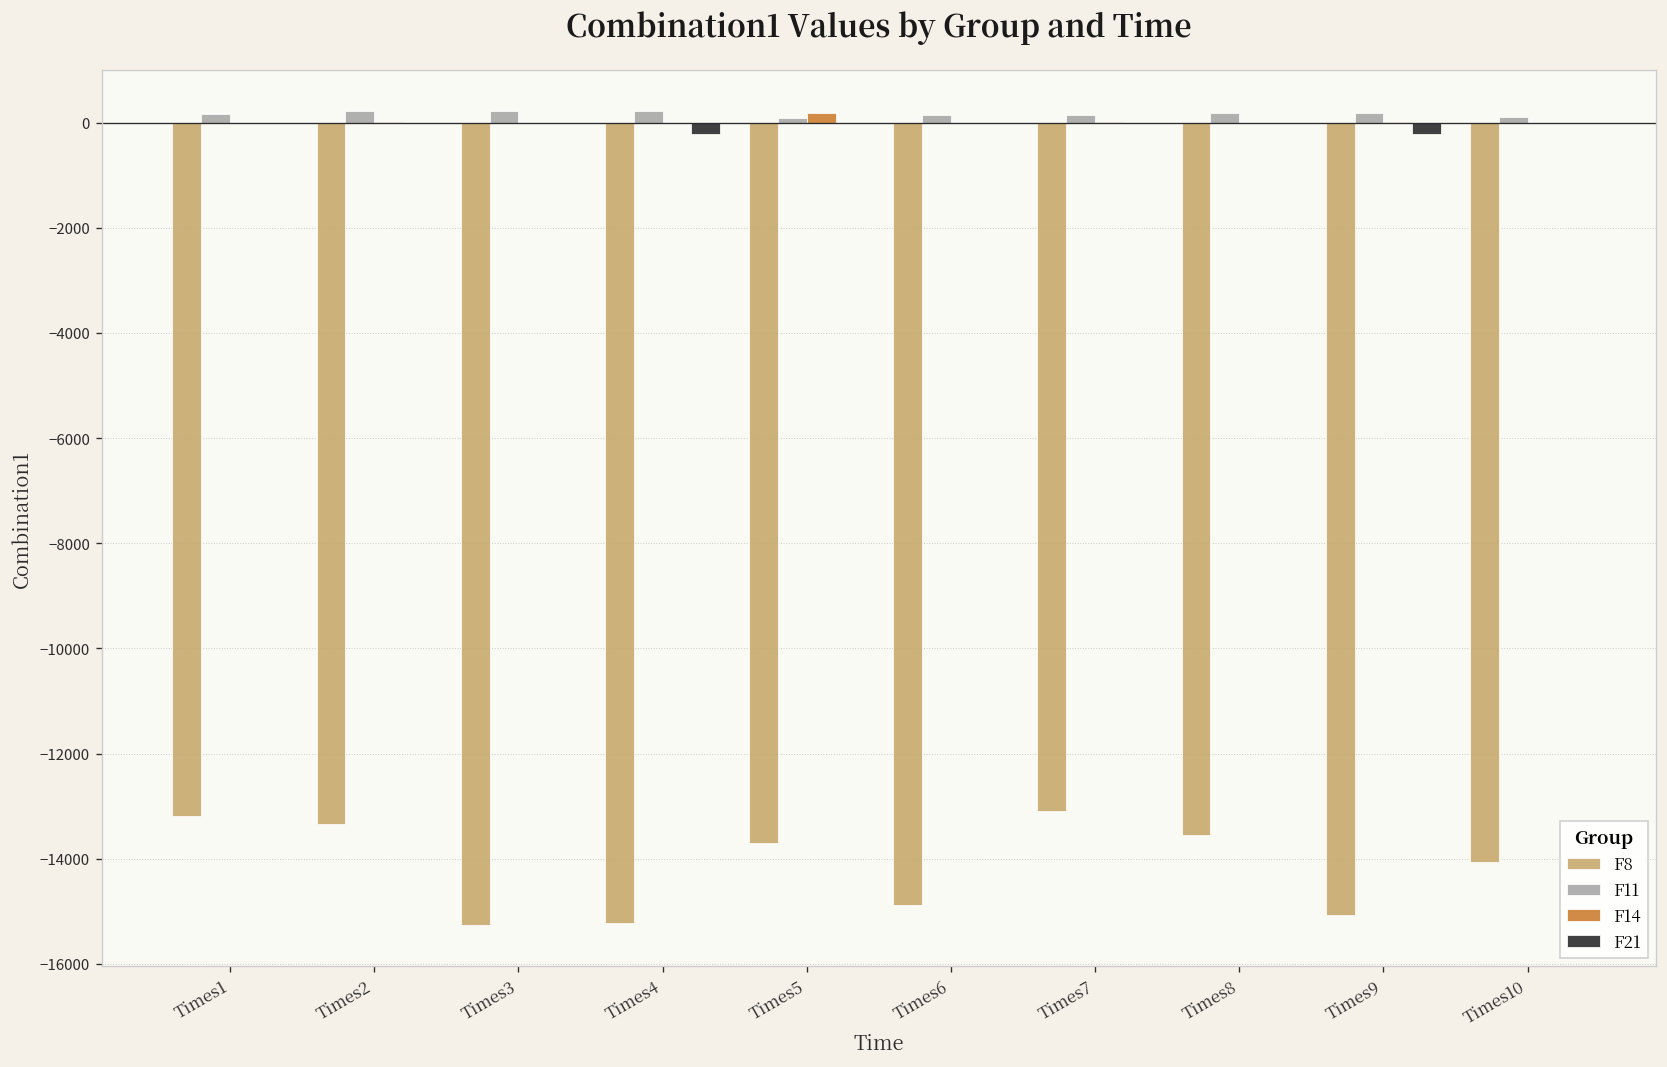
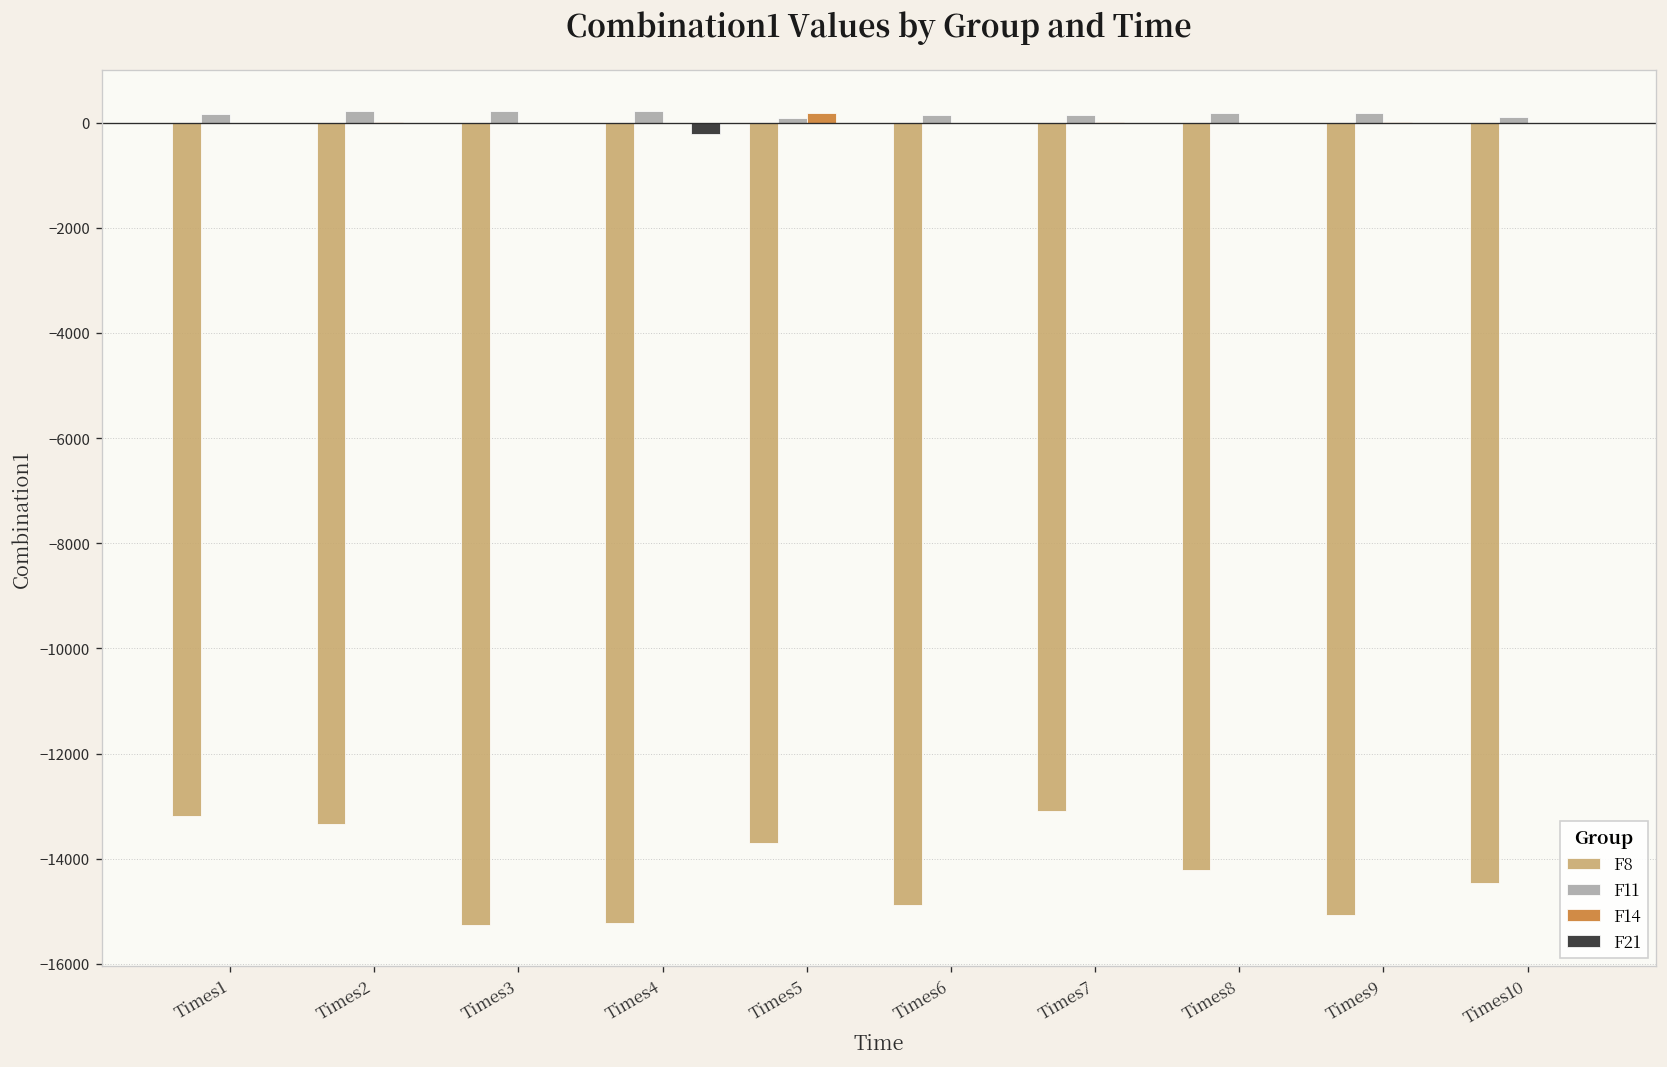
  {
    "F8": {
      "Times1": -13200,
      "Times2": -13300,
      "Times3": -15300,
      "Times4": -15200,
      "Times5": -13700,
      "Times6": -14900,
      "Times7": -13100,
-     "Times8": -13500,
+     "Times8": -14200,
      "Times9": -15100,
-     "Times10": -14100
+     "Times10": -14500
    },
    "F11": {
      "Times1": 200,
      "Times2": 200,
      "Times3": 200,
      "Times4": 200,
      "Times5": 100,
      "Times6": 100,
      "Times7": 100,
      "Times8": 200,
      "Times9": 200,
      "Times10": 100
    },
    "F14": {
      "Times5": 200
    },
    "F21": {
      "Times4": -200,
-     "Times9": -200
+     "Times9": 0
    }
  }
